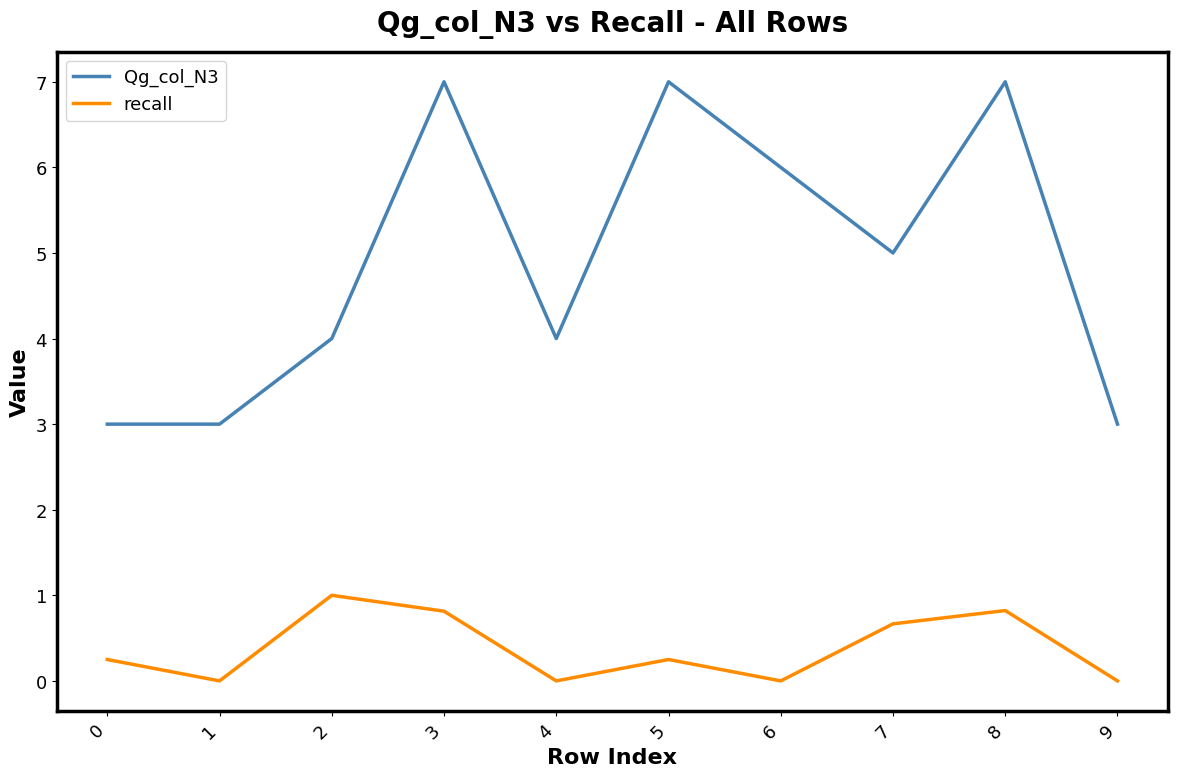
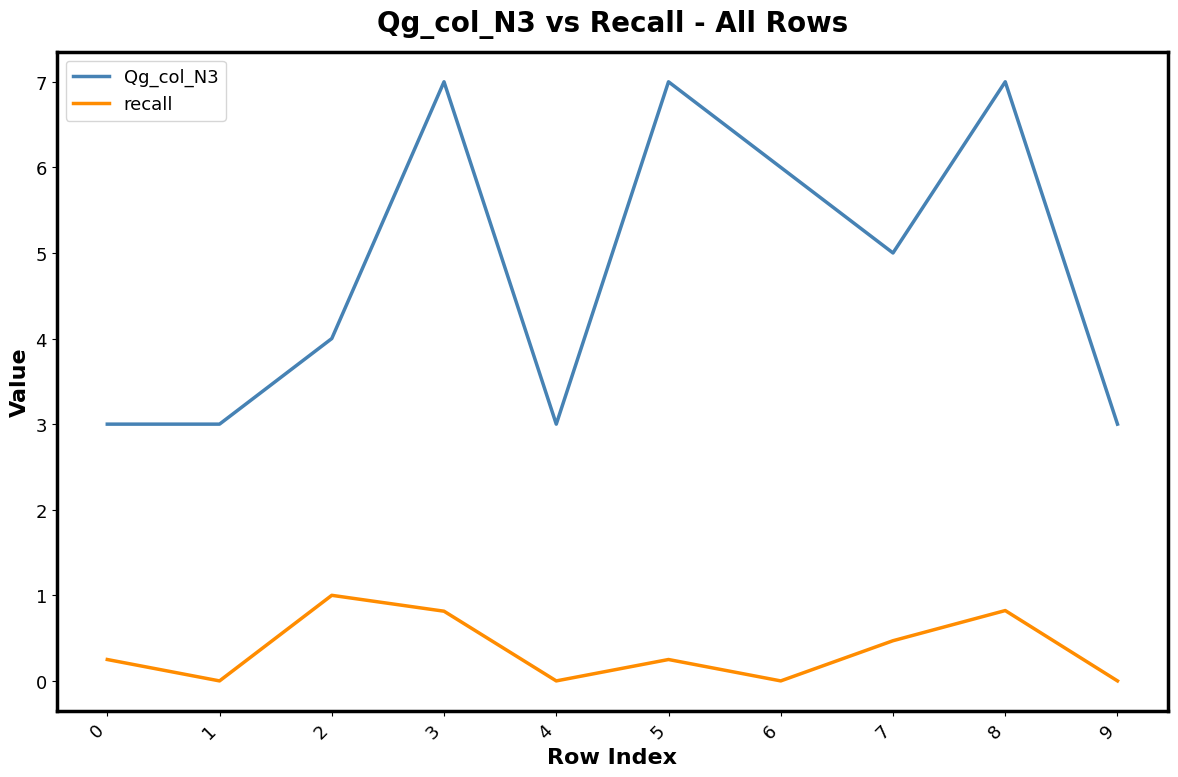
  {
    "Qg_col_N3": {
      "0": 3,
      "1": 3,
      "2": 4,
      "3": 7,
-     "4": 4,
+     "4": 3,
      "5": 7,
      "6": 6,
      "7": 5,
      "8": 7,
      "9": 3
    },
    "recall": {
      "0": 0.3,
      "1": 0.0,
      "2": 1.0,
      "3": 0.8,
      "4": 0.0,
      "5": 0.3,
      "6": 0.0,
-     "7": 0.7,
+     "7": 0.5,
      "8": 0.8,
      "9": 0.0
    }
  }
